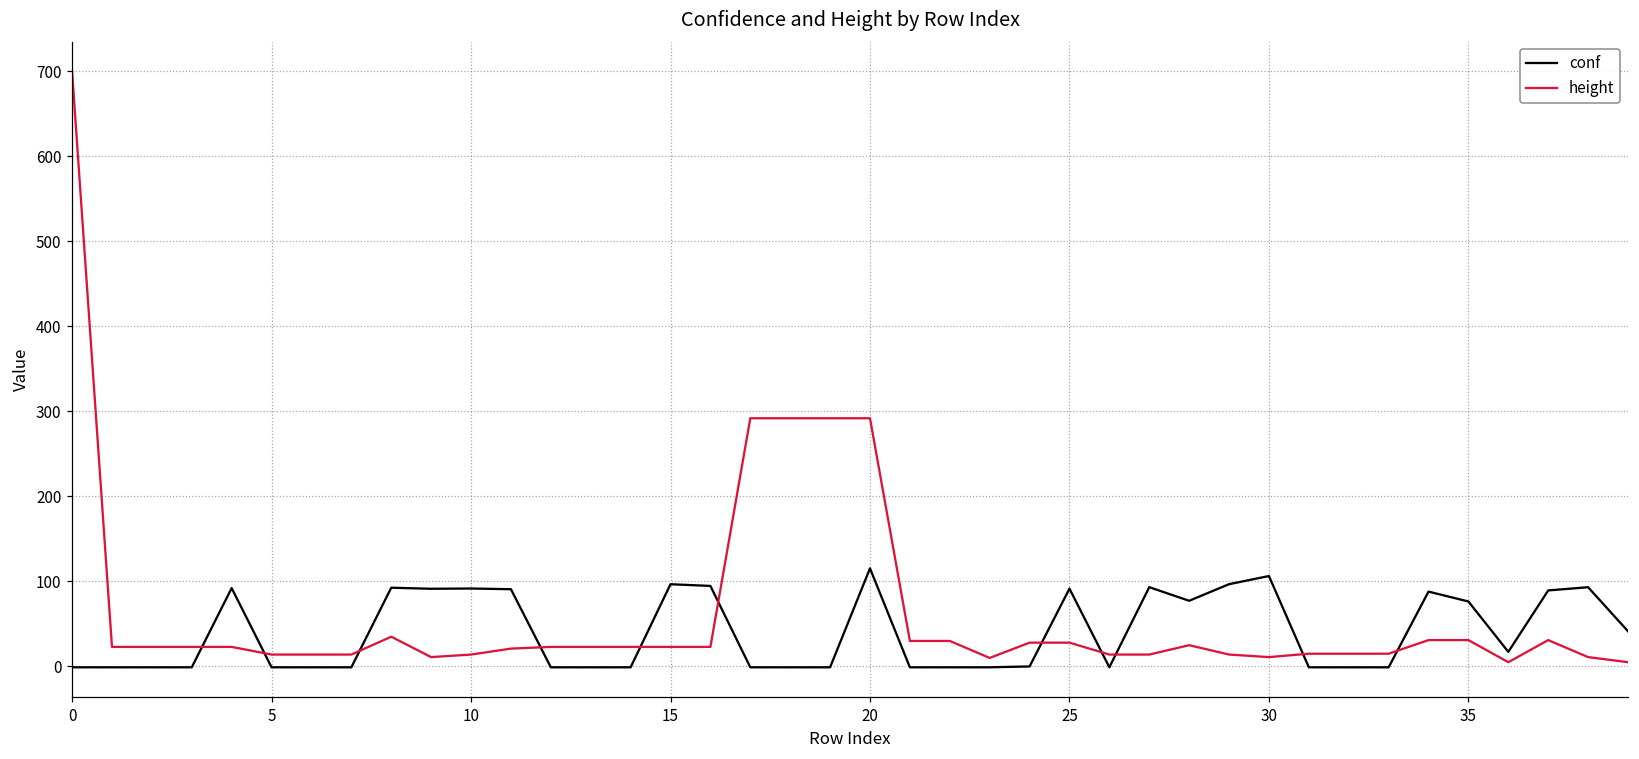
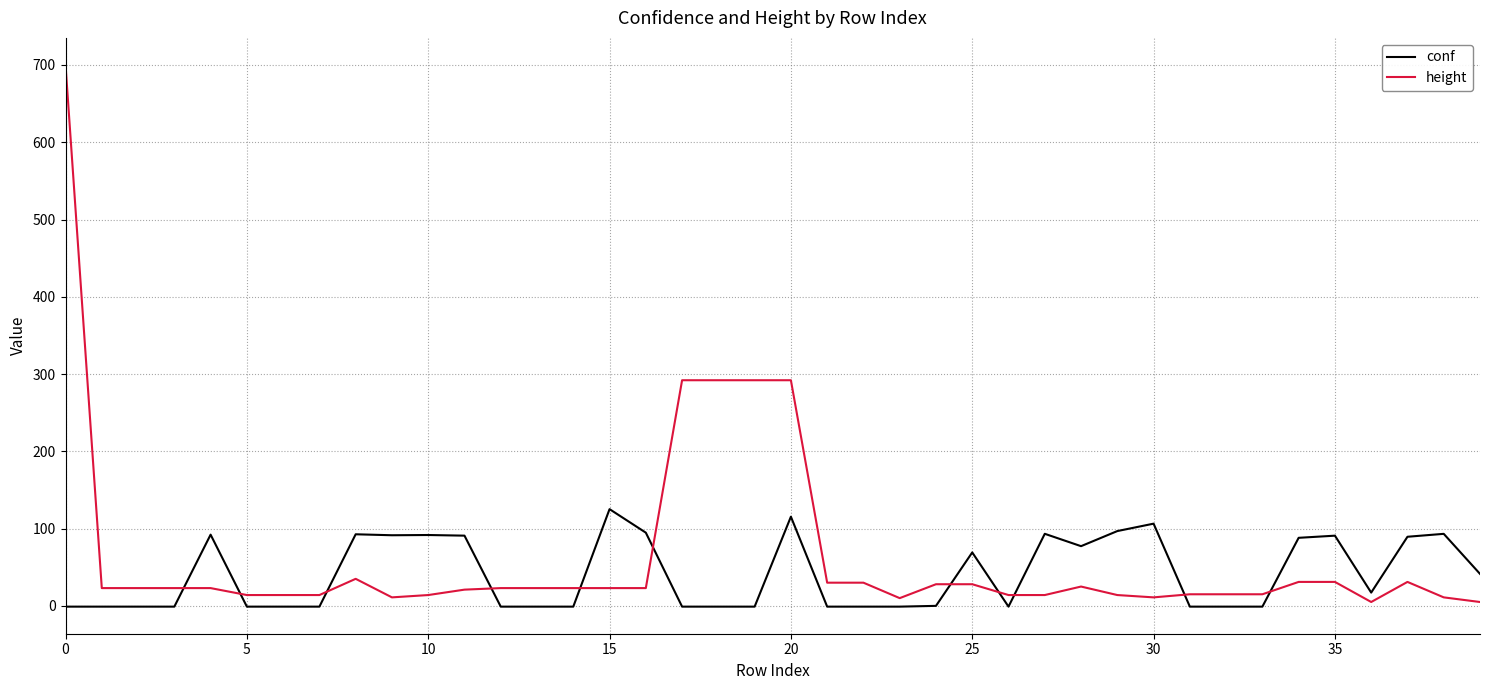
  {
    "conf": {
      "0": 0,
      "5": 0,
      "10": 90,
-     "15": 100,
+     "15": 130,
      "20": 120,
-     "25": 90,
+     "25": 70,
      "30": 110,
-     "35": 80
+     "35": 90
    },
    "height": {
      "0": 700,
      "5": 10,
      "10": 10,
      "15": 20,
      "20": 290,
      "25": 30,
      "30": 10,
      "35": 30
    }
  }
